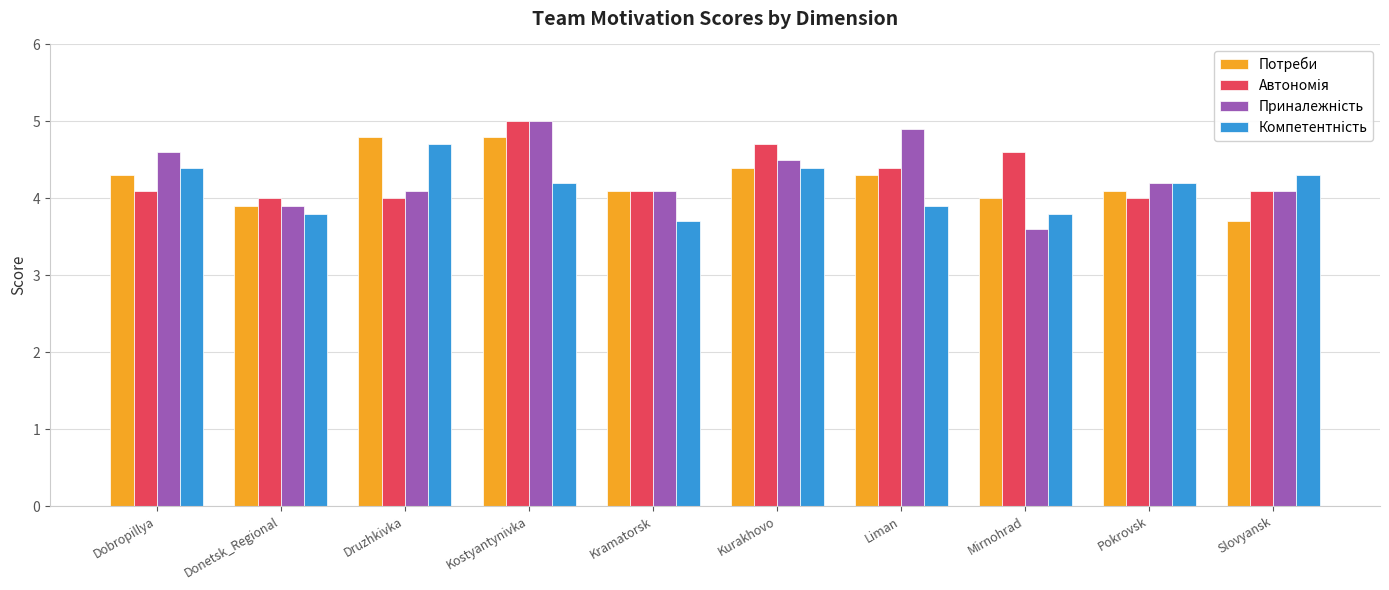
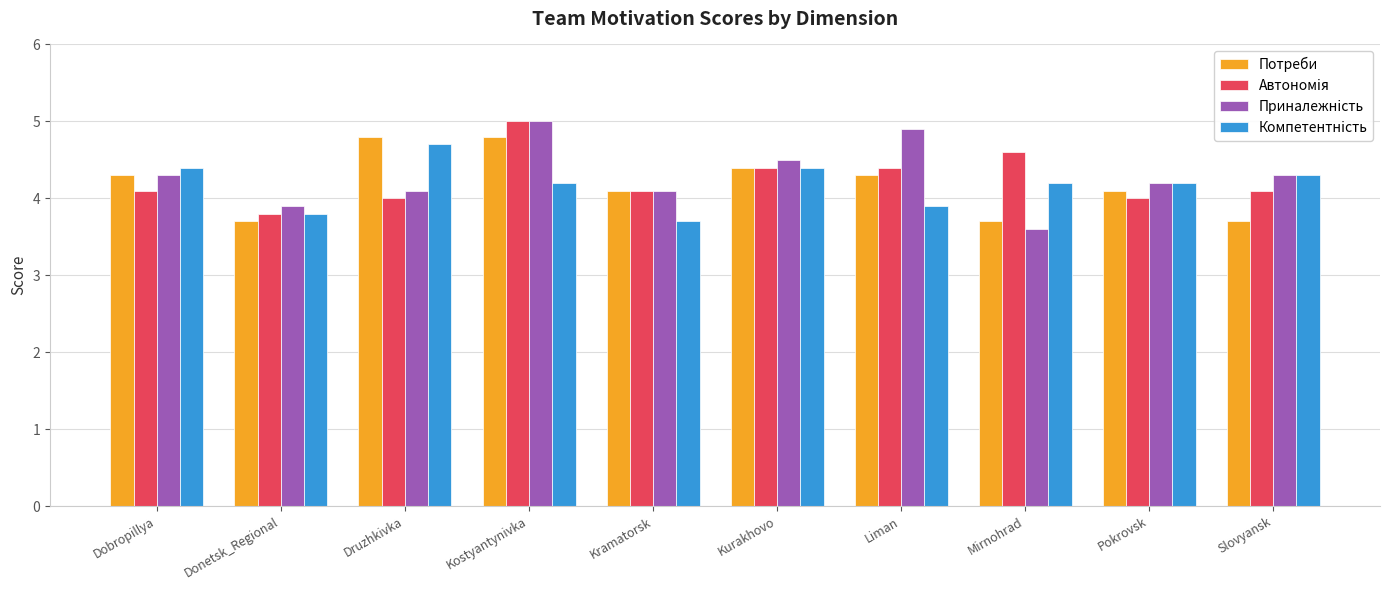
  {
    "Потреби": {
      "Dobropillya": 4.3,
-     "Donetsk_Regional": 3.9,
+     "Donetsk_Regional": 3.7,
      "Druzhkivka": 4.8,
      "Kostyantynivka": 4.8,
      "Kramatorsk": 4.1,
      "Kurakhovo": 4.4,
      "Liman": 4.3,
-     "Mirnohrad": 4.0,
+     "Mirnohrad": 3.7,
      "Pokrovsk": 4.1,
      "Slovyansk": 3.7
    },
    "Автономія": {
      "Dobropillya": 4.1,
-     "Donetsk_Regional": 4.0,
+     "Donetsk_Regional": 3.8,
      "Druzhkivka": 4.0,
      "Kostyantynivka": 5.0,
      "Kramatorsk": 4.1,
-     "Kurakhovo": 4.7,
+     "Kurakhovo": 4.4,
      "Liman": 4.4,
      "Mirnohrad": 4.6,
      "Pokrovsk": 4.0,
      "Slovyansk": 4.1
    },
    "Приналежність": {
-     "Dobropillya": 4.6,
+     "Dobropillya": 4.3,
      "Donetsk_Regional": 3.9,
      "Druzhkivka": 4.1,
      "Kostyantynivka": 5.0,
      "Kramatorsk": 4.1,
      "Kurakhovo": 4.5,
      "Liman": 4.9,
      "Mirnohrad": 3.6,
      "Pokrovsk": 4.2,
-     "Slovyansk": 4.1
+     "Slovyansk": 4.3
    },
    "Компетентність": {
      "Dobropillya": 4.4,
      "Donetsk_Regional": 3.8,
      "Druzhkivka": 4.7,
      "Kostyantynivka": 4.2,
      "Kramatorsk": 3.7,
      "Kurakhovo": 4.4,
      "Liman": 3.9,
-     "Mirnohrad": 3.8,
+     "Mirnohrad": 4.2,
      "Pokrovsk": 4.2,
      "Slovyansk": 4.3
    }
  }
